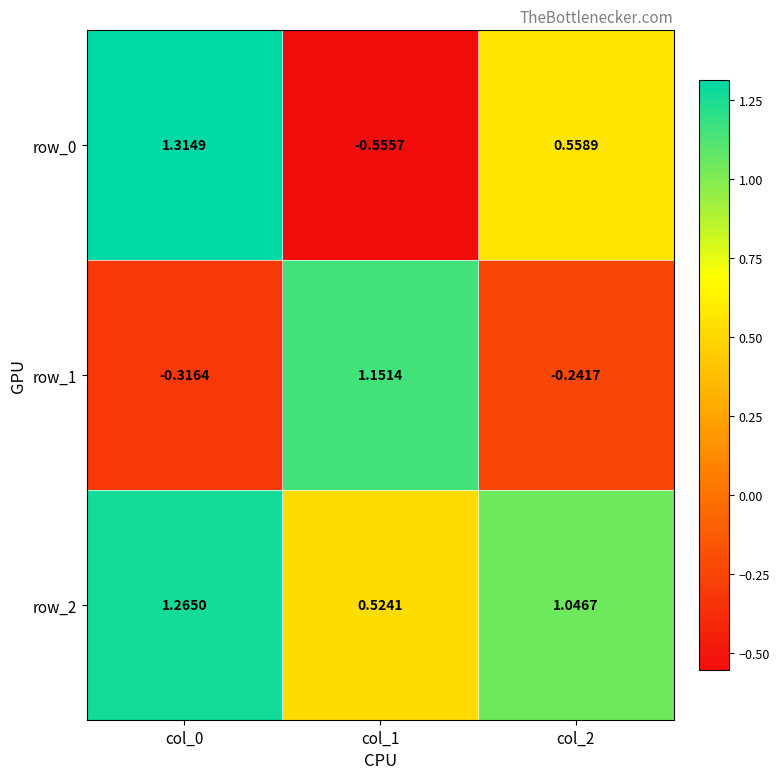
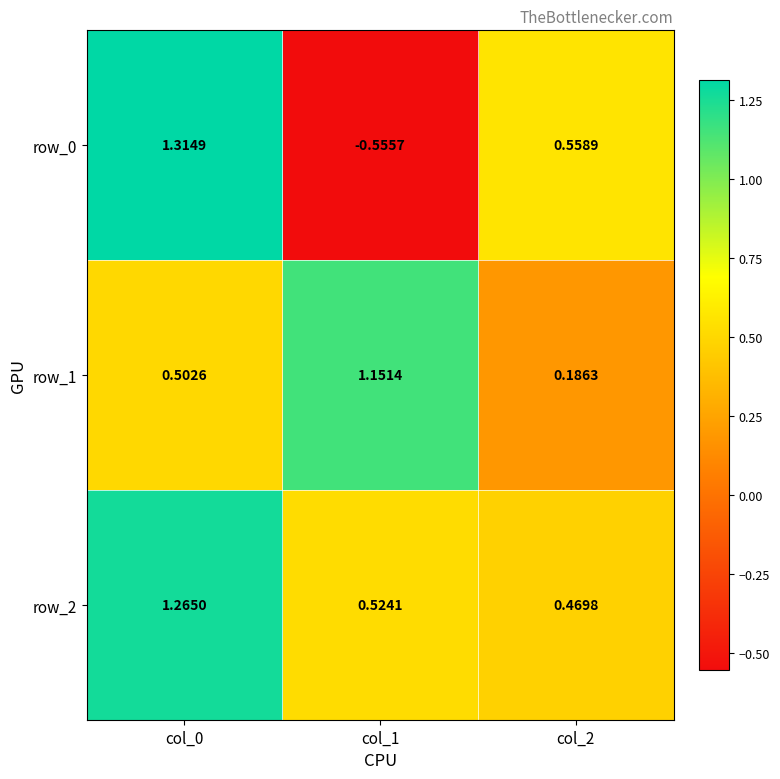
  {
    "row_0": {
      "col_0": 1.3149,
      "col_1": -0.5557,
      "col_2": 0.5589
    },
    "row_1": {
-     "col_0": -0.3164,
+     "col_0": 0.5026,
      "col_1": 1.1514,
-     "col_2": -0.2417
+     "col_2": 0.1863
    },
    "row_2": {
      "col_0": 1.2650,
      "col_1": 0.5241,
-     "col_2": 1.0467
+     "col_2": 0.4698
    }
  }
